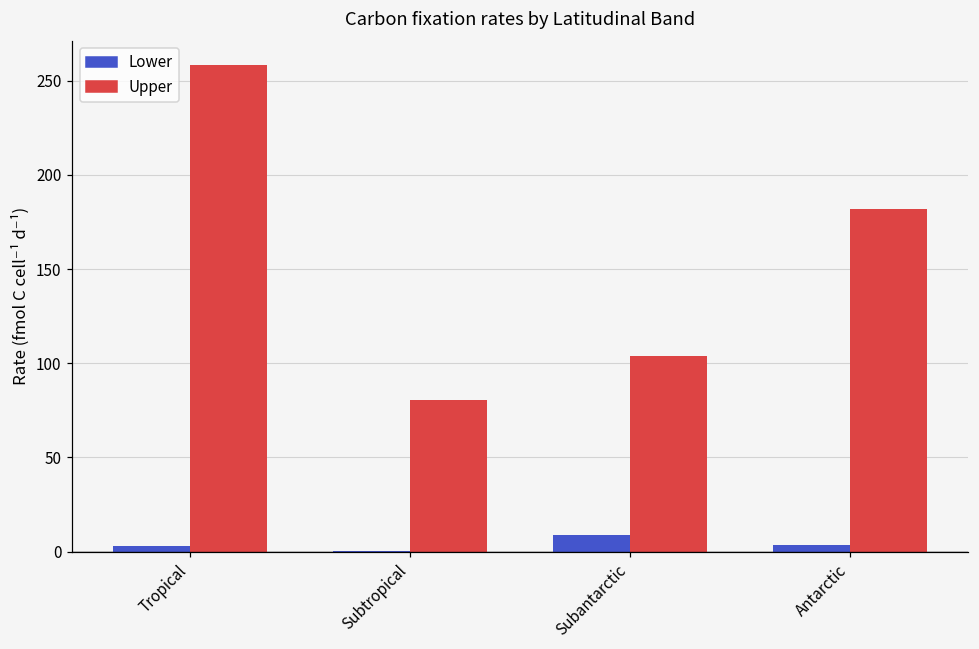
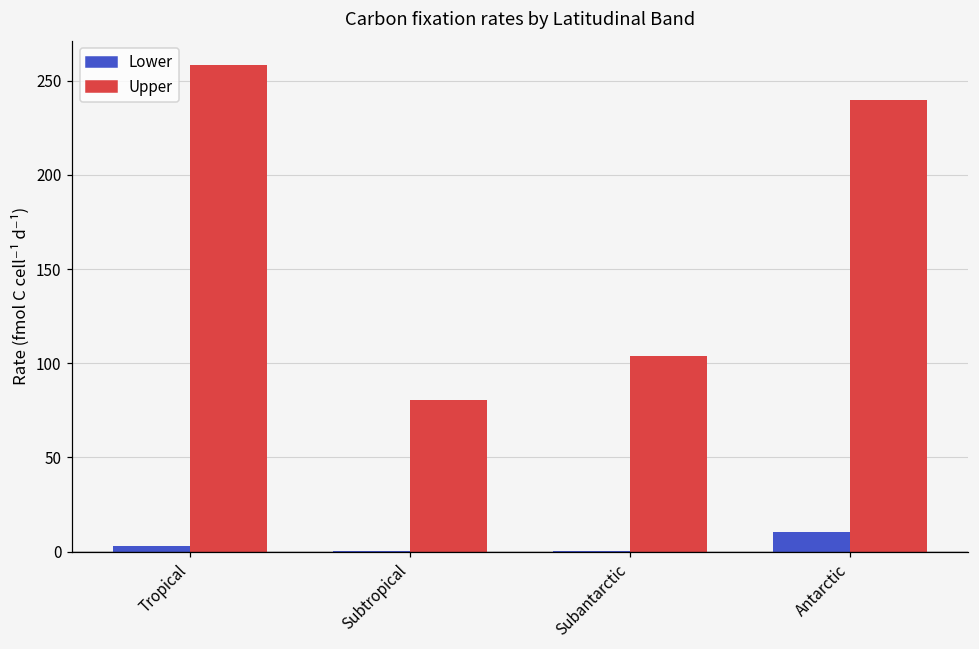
  {
    "Lower": {
      "Tropical": 3,
-     "Subantarctic": 9,
-     "Antarctic": 3
+     "Subantarctic": 0,
+     "Antarctic": 10
    },
    "Upper": {
      "Tropical": 258,
      "Subtropical": 81,
      "Subantarctic": 104,
-     "Antarctic": 182
+     "Antarctic": 240
    }
  }
